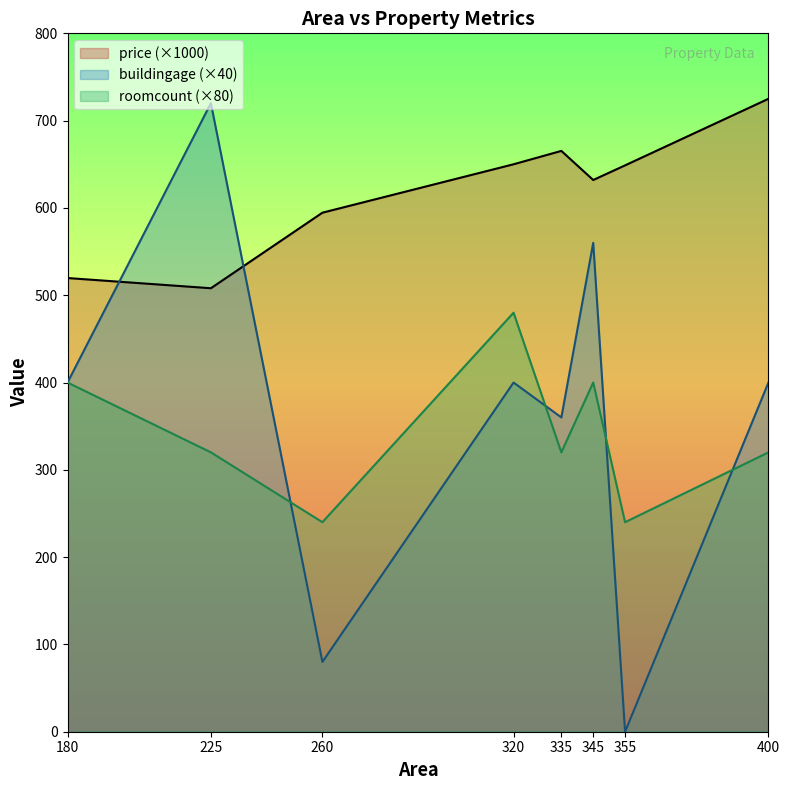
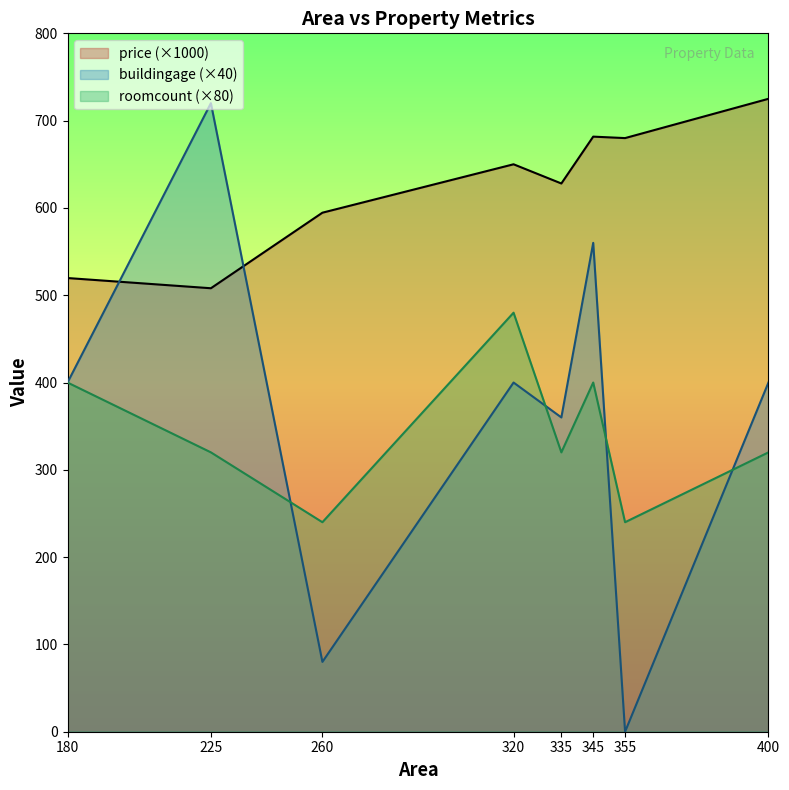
  {
    "price (×1000)": {
      "180": 520,
      "225": 510,
      "260": 590,
      "320": 650,
-     "335": 670,
-     "345": 630,
-     "355": 650,
+     "335": 630,
+     "345": 680,
+     "355": 680,
      "400": 730
    }
  }
